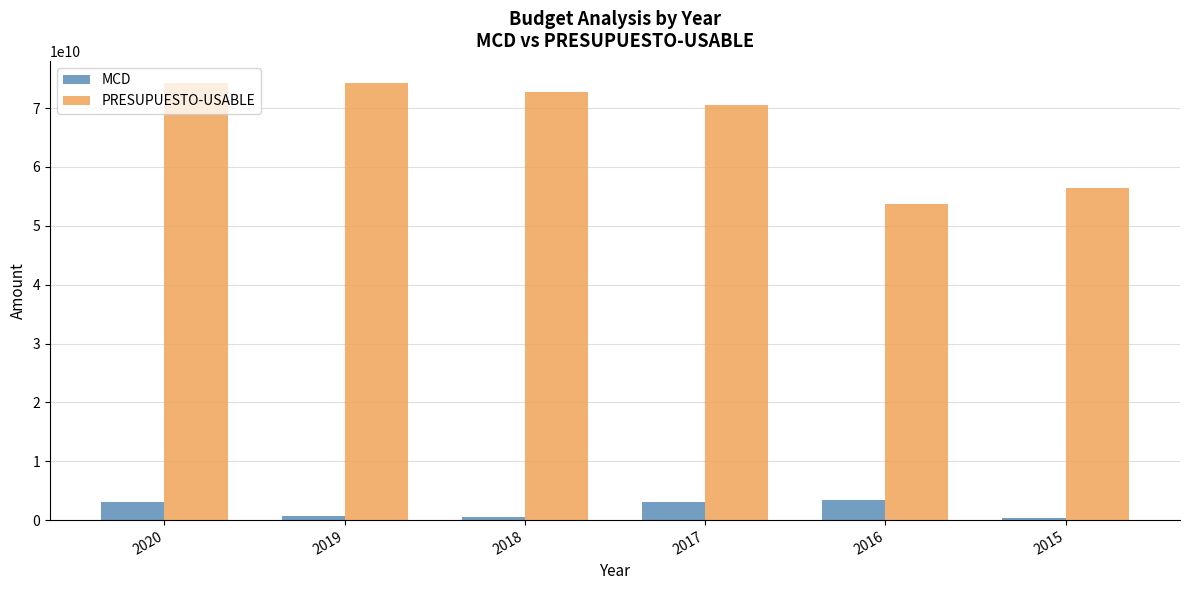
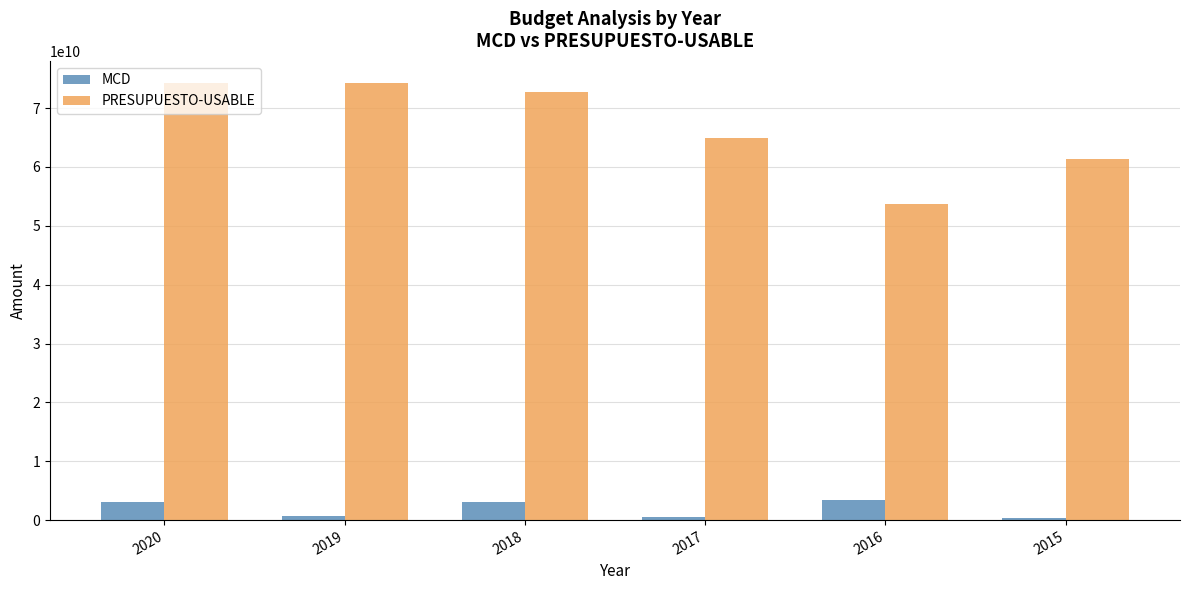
  {
    "MCD": {
      "2020": 3000000000,
      "2019": 1000000000,
-     "2018": 1000000000,
-     "2017": 3000000000,
+     "2018": 3000000000,
+     "2017": 1000000000,
      "2016": 3000000000
    },
    "PRESUPUESTO-USABLE": {
      "2019": 74000000000,
      "2018": 73000000000,
-     "2017": 71000000000,
+     "2017": 65000000000,
      "2016": 54000000000,
-     "2015": 56000000000
+     "2015": 61000000000
    }
  }
